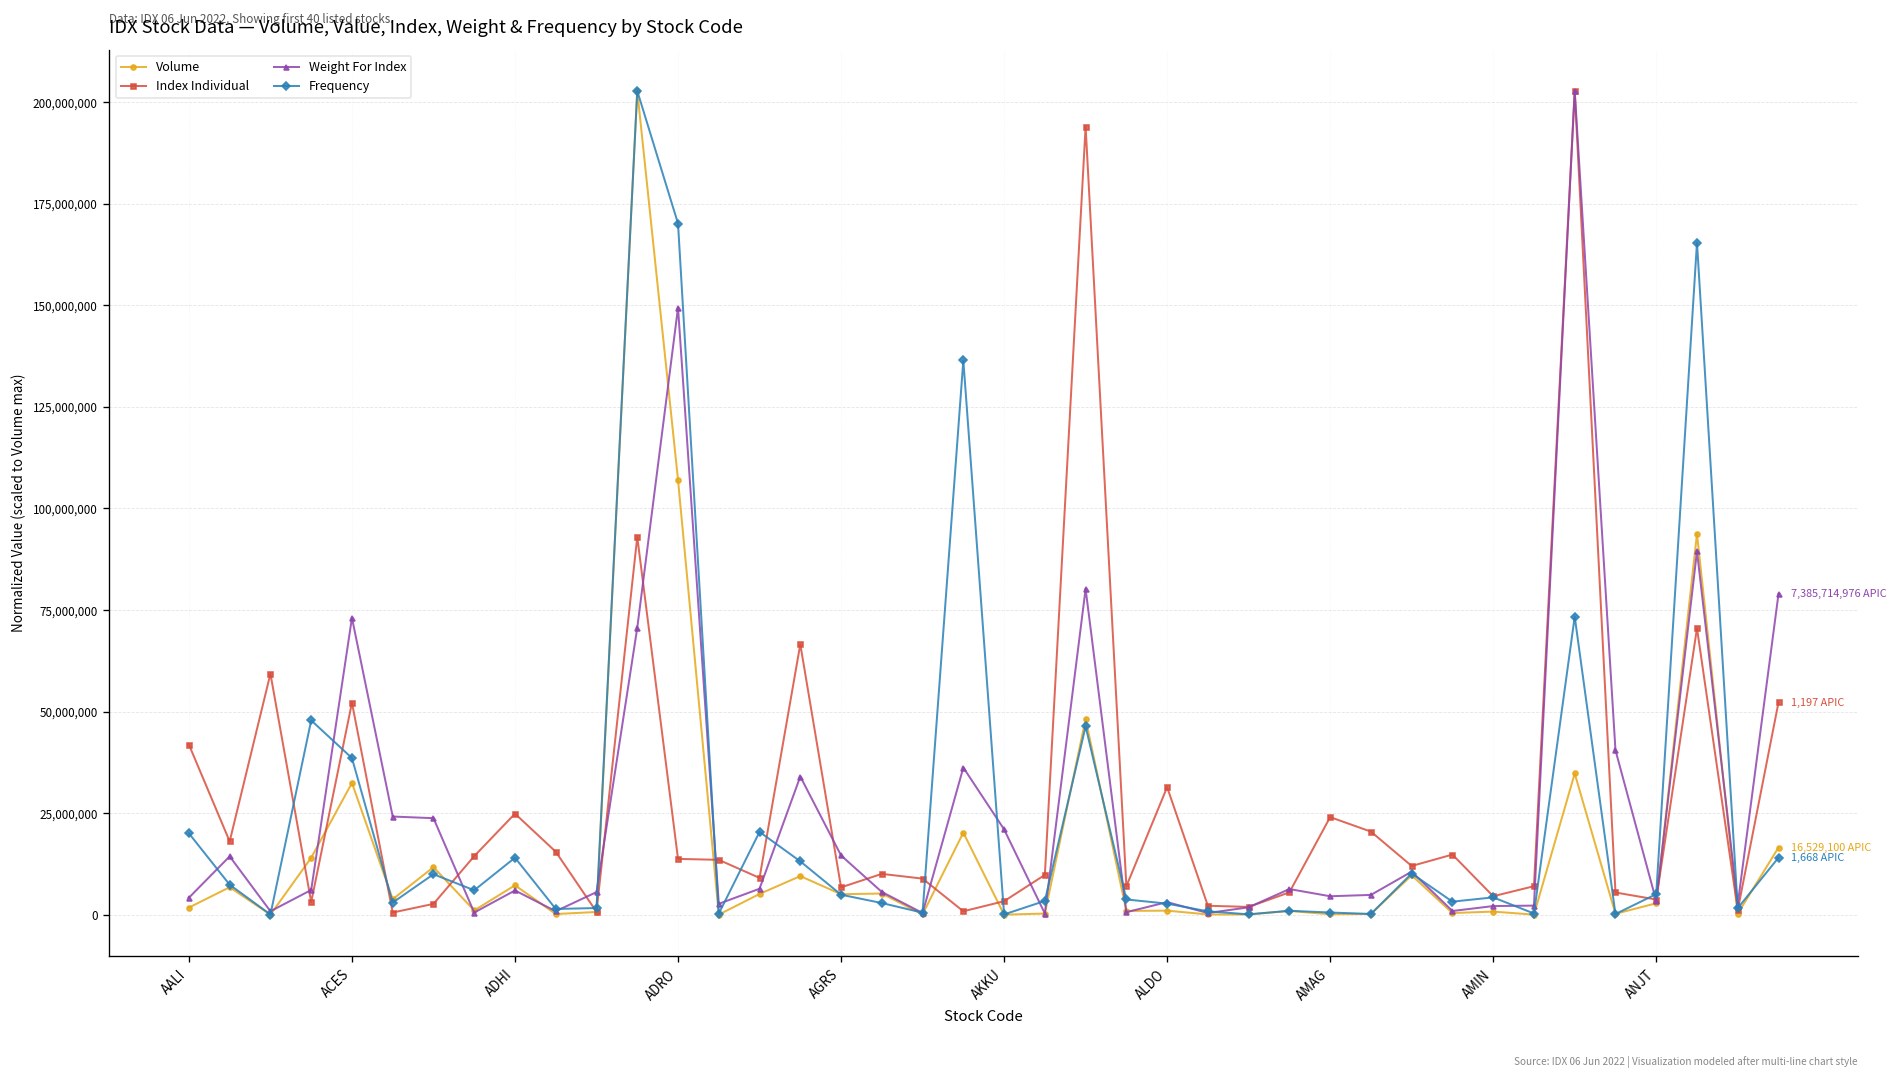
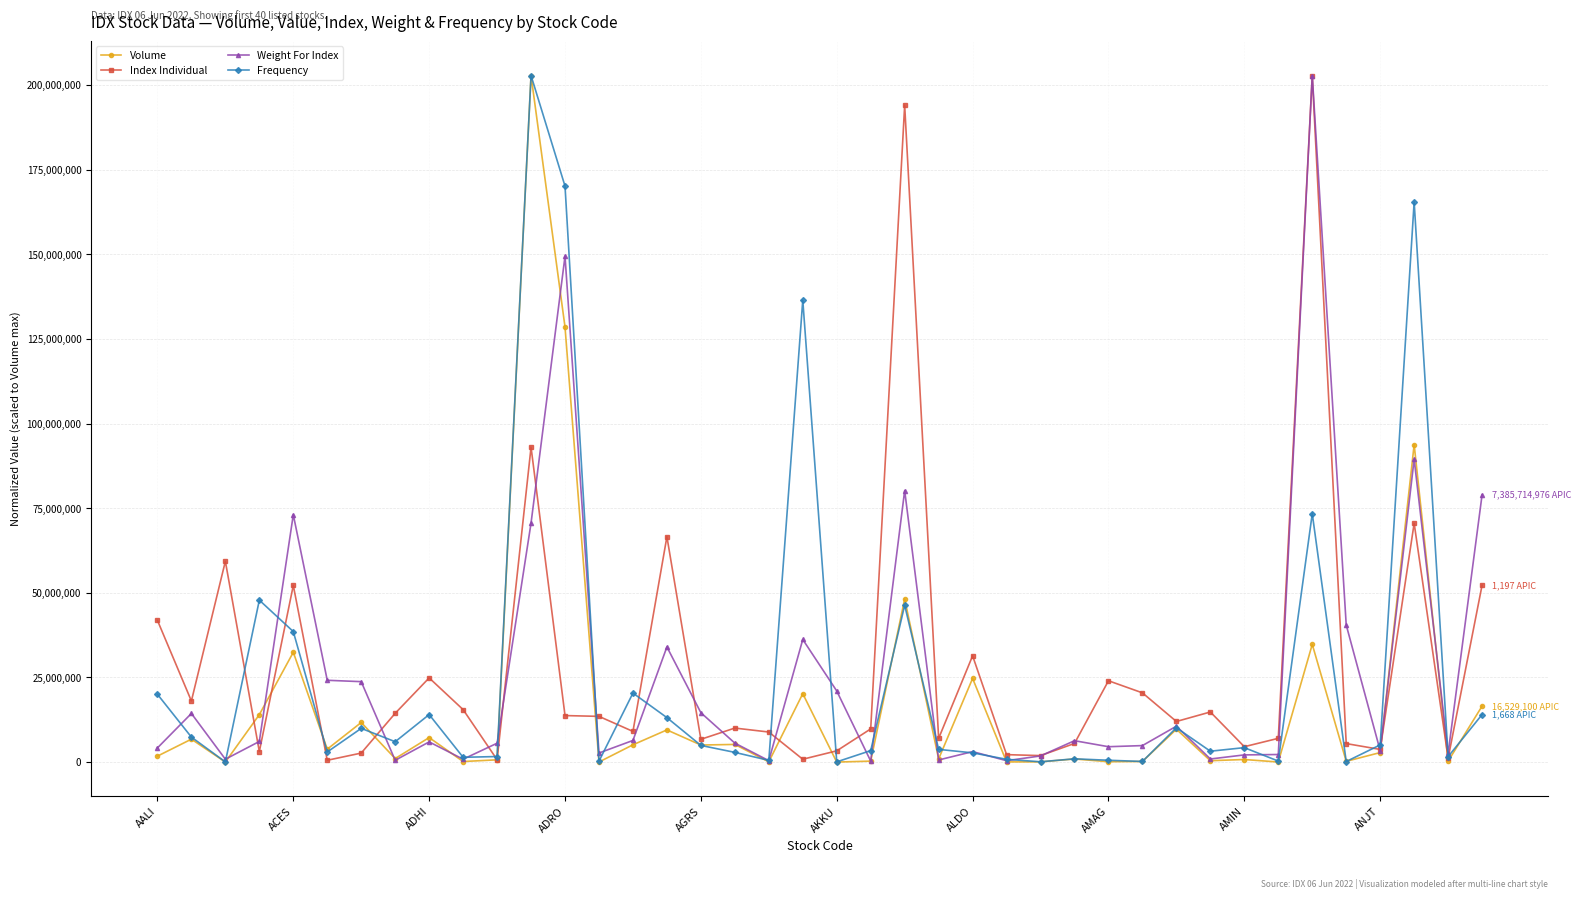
  {
    "Volume": {
      "AALI": "2,000,000",
      "ACES": "32,000,000",
      "ADHI": "7,000,000",
-     "ADRO": "107,000,000",
-     "ALDO": "1,000,000",
+     "ADRO": "129,000,000",
+     "ALDO": "25,000,000",
      "AMIN": "1,000,000"
    },
    "Index Individual": {
      "AALI": "42,000,000",
      "ACES": "52,000,000",
      "ADHI": "25,000,000",
      "ADRO": "14,000,000",
      "AGRS": "7,000,000",
      "AKKU": "3,000,000",
      "ALDO": "31,000,000",
      "AMAG": "24,000,000"
    },
    "Weight For Index": {
      "AALI": "4,000,000",
      "ACES": "73,000,000",
      "ADHI": "6,000,000",
      "ADRO": "149,000,000",
      "AGRS": "15,000,000",
      "AKKU": "21,000,000",
      "AMAG": "5,000,000",
      "AMIN": "2,000,000"
    },
    "Frequency": {
      "AALI": "20,000,000",
      "ACES": "39,000,000",
      "ADHI": "14,000,000",
      "ADRO": "170,000,000",
      "ANJT": "5,000,000"
    }
  }
